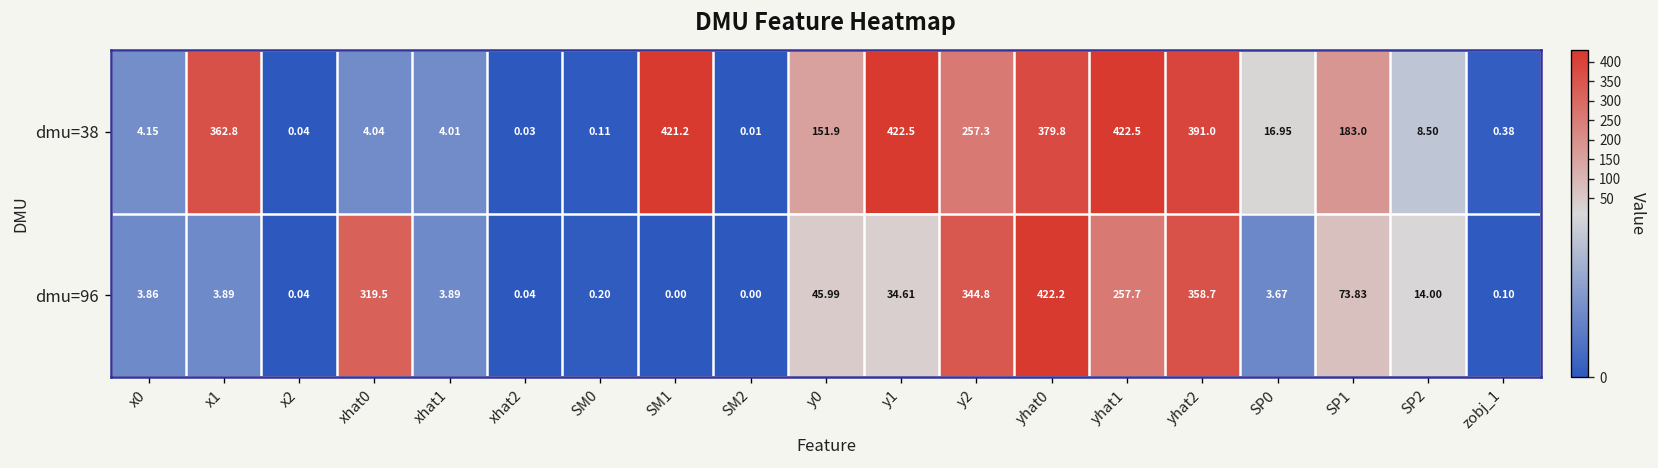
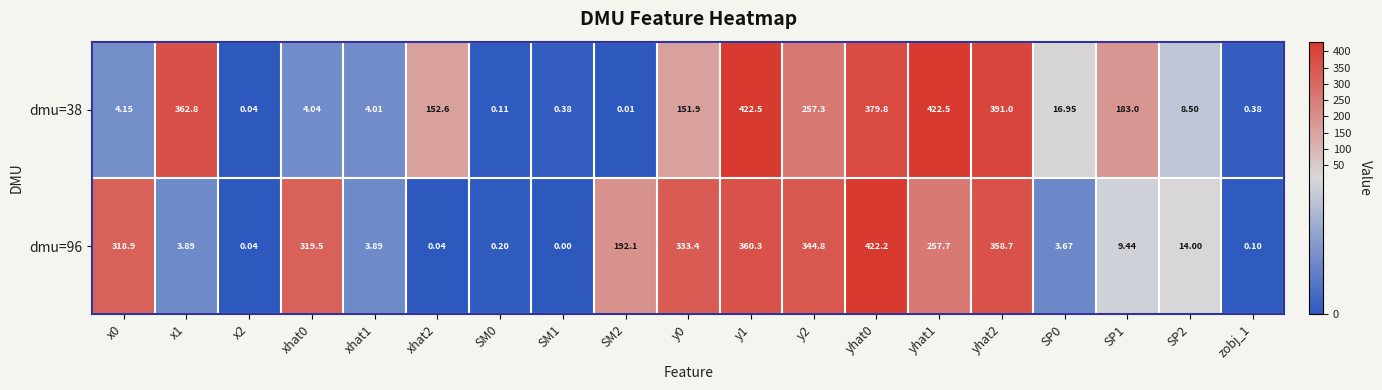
  {
    "dmu=38": {
      "x0": 4.15,
      "x1": 362.8,
      "x2": 0.04,
      "xhat0": 4.04,
      "xhat1": 4.01,
-     "xhat2": 0.03,
+     "xhat2": 152.6,
      "SM0": 0.11,
-     "SM1": 421.2,
+     "SM1": 0.38,
      "SM2": 0.01,
      "y0": 151.9,
      "y1": 422.5,
      "y2": 257.3,
      "yhat0": 379.8,
      "yhat1": 422.5,
      "yhat2": 391.0,
      "SP0": 16.95,
      "SP1": 183.0,
      "SP2": 8.50,
      "zobj_1": 0.38
    },
    "dmu=96": {
-     "x0": 3.86,
+     "x0": 318.9,
      "x1": 3.89,
      "x2": 0.04,
      "xhat0": 319.5,
      "xhat1": 3.89,
      "xhat2": 0.04,
      "SM0": 0.20,
      "SM1": 0.00,
-     "SM2": 0.00,
-     "y0": 45.99,
-     "y1": 34.61,
+     "SM2": 192.1,
+     "y0": 333.4,
+     "y1": 360.3,
      "y2": 344.8,
      "yhat0": 422.2,
      "yhat1": 257.7,
      "yhat2": 358.7,
      "SP0": 3.67,
-     "SP1": 73.83,
+     "SP1": 9.44,
      "SP2": 14.00,
      "zobj_1": 0.10
    }
  }
